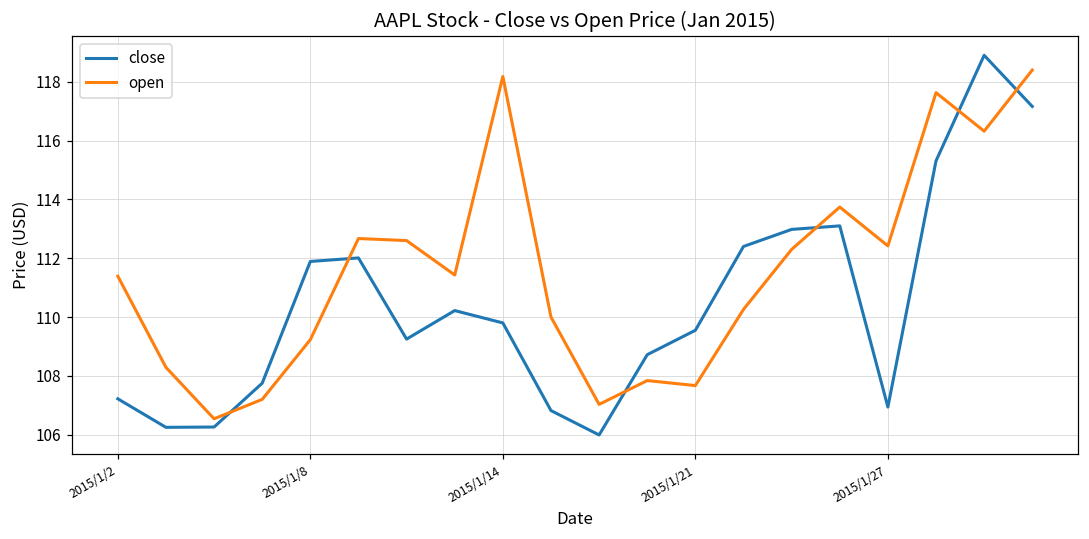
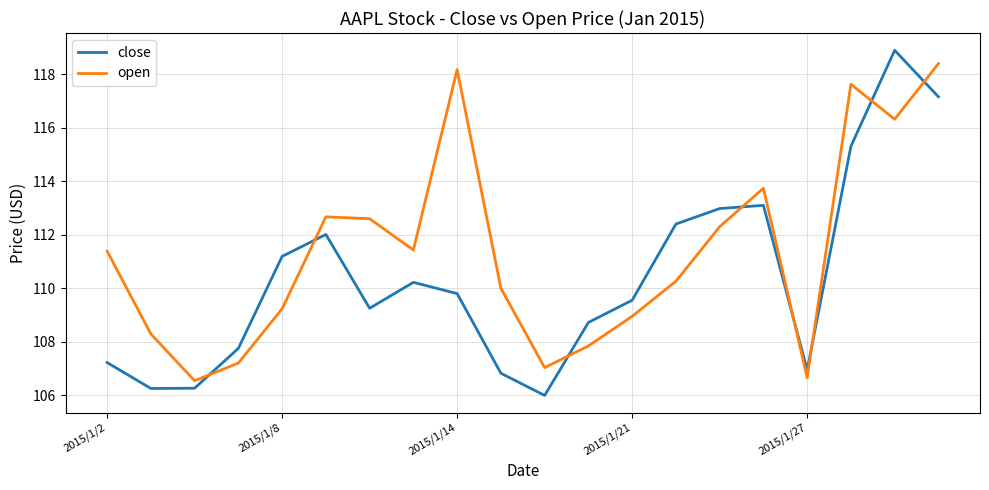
  {
    "close": {
      "2015/1/2": 107.2,
-     "2015/1/8": 111.9,
+     "2015/1/8": 111.2,
      "2015/1/14": 109.8,
      "2015/1/21": 109.6,
      "2015/1/27": 106.9
    },
    "open": {
      "2015/1/2": 111.4,
      "2015/1/8": 109.2,
      "2015/1/14": 118.2,
-     "2015/1/21": 107.7,
-     "2015/1/27": 112.4
+     "2015/1/21": 109.0,
+     "2015/1/27": 106.7
    }
  }
